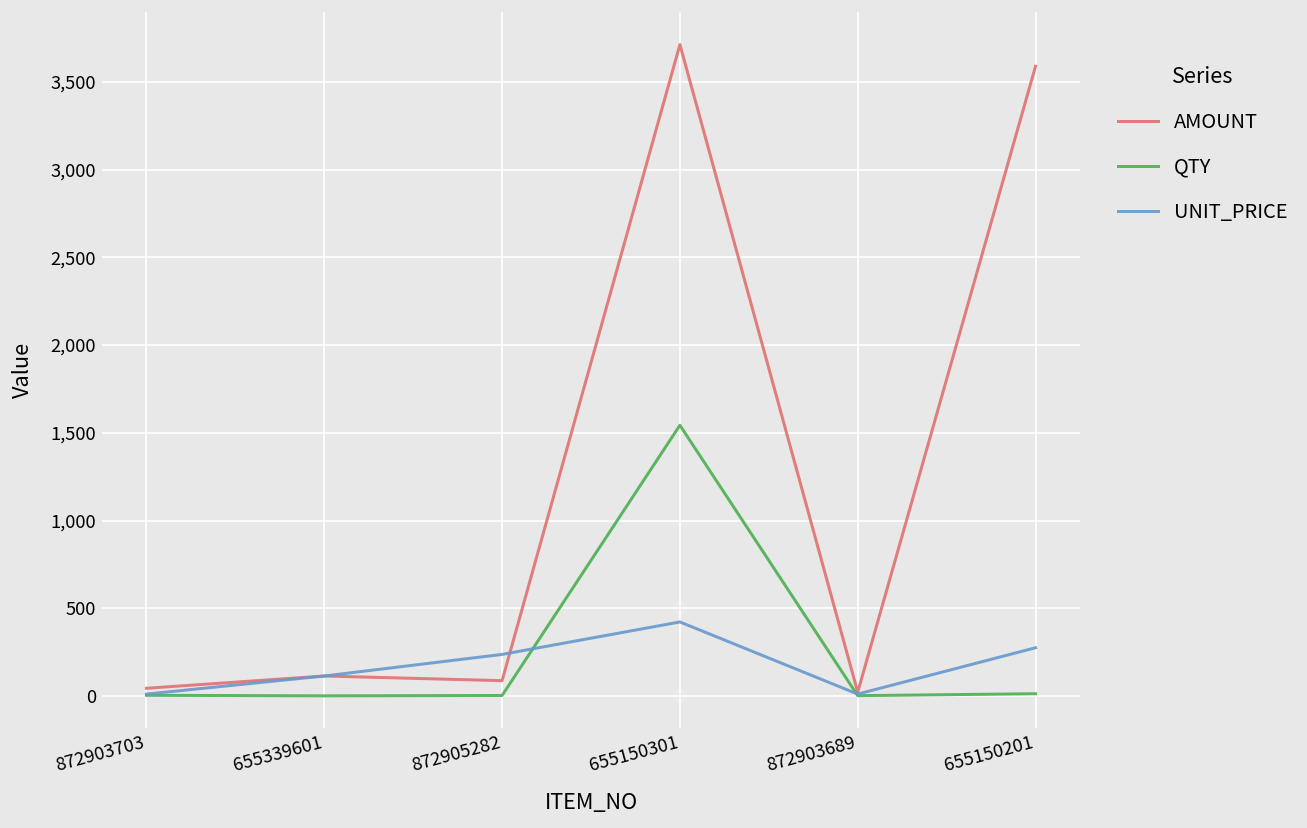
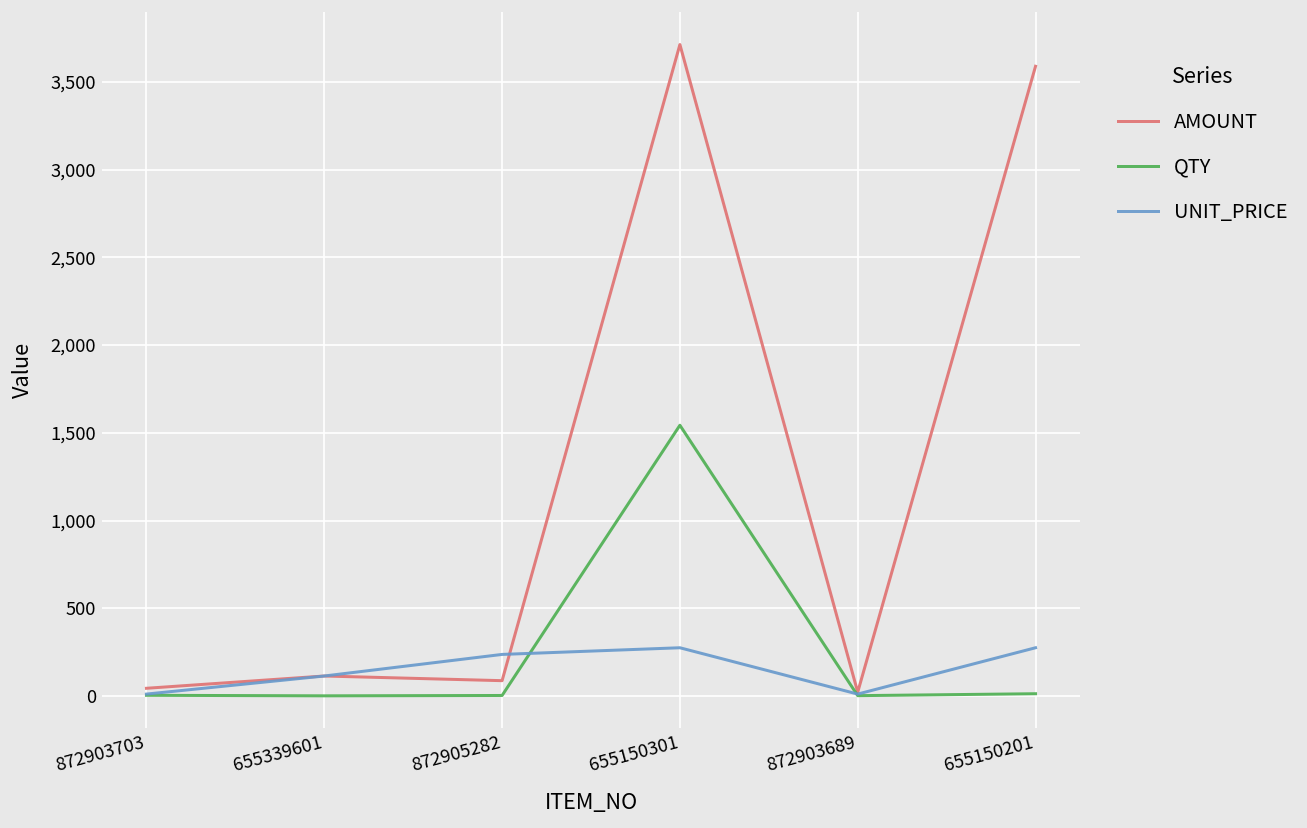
  {
    "AMOUNT": {
      "872903703": "40",
      "872905282": "90",
      "655150301": "3,710",
      "655150201": "3,590"
    },
    "QTY": {
      "655339601": "0",
      "872905282": "0",
      "655150301": "1,540",
      "655150201": "10"
    },
    "UNIT_PRICE": {
      "872905282": "240",
-     "655150301": "420",
+     "655150301": "280",
      "655150201": "280"
    }
  }
